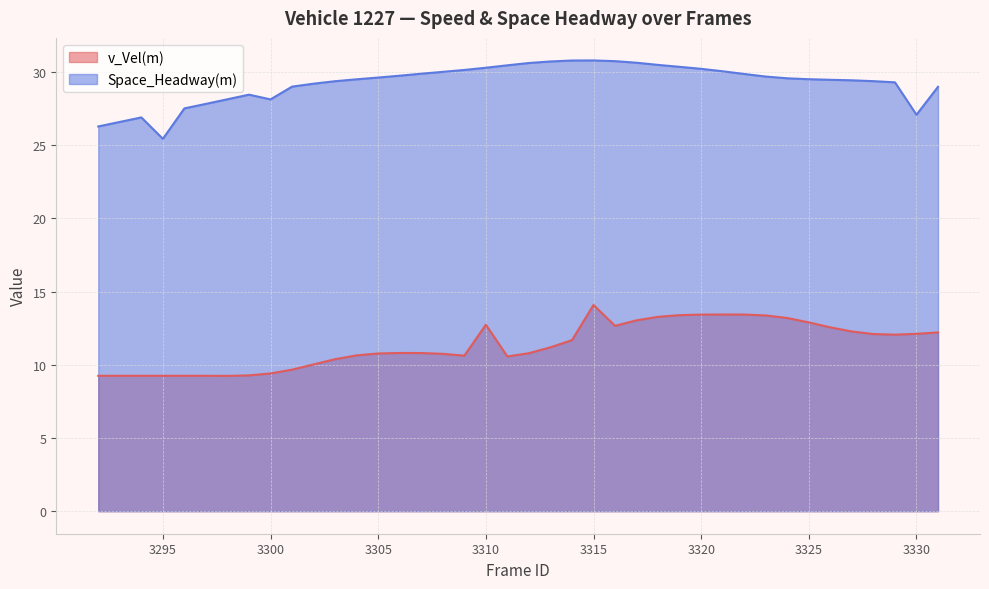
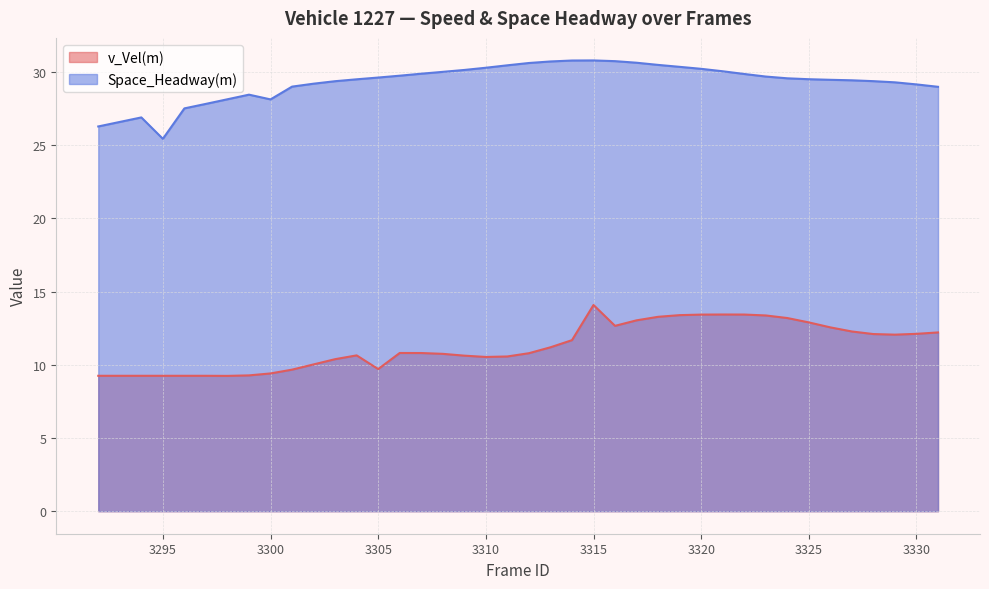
  {
    "v_Vel(m)": {
      "3295": 9.2,
      "3300": 9.4,
-     "3305": 10.8,
-     "3310": 12.7,
+     "3305": 9.7,
+     "3310": 10.5,
      "3315": 14.1,
      "3320": 13.4,
      "3325": 12.9,
      "3330": 12.1
    },
    "Space_Headway(m)": {
      "3295": 25.4,
      "3300": 28.1,
      "3305": 29.6,
      "3310": 30.3,
      "3315": 30.8,
      "3320": 30.2,
      "3325": 29.5,
-     "3330": 27.1
+     "3330": 29.1
    }
  }
